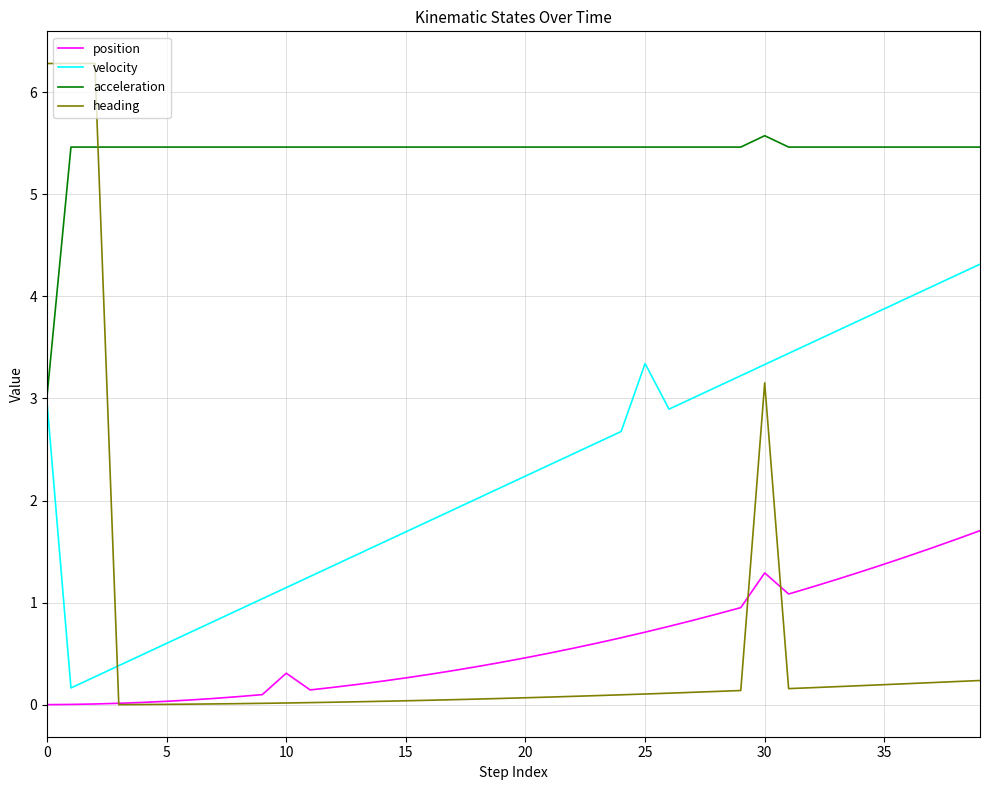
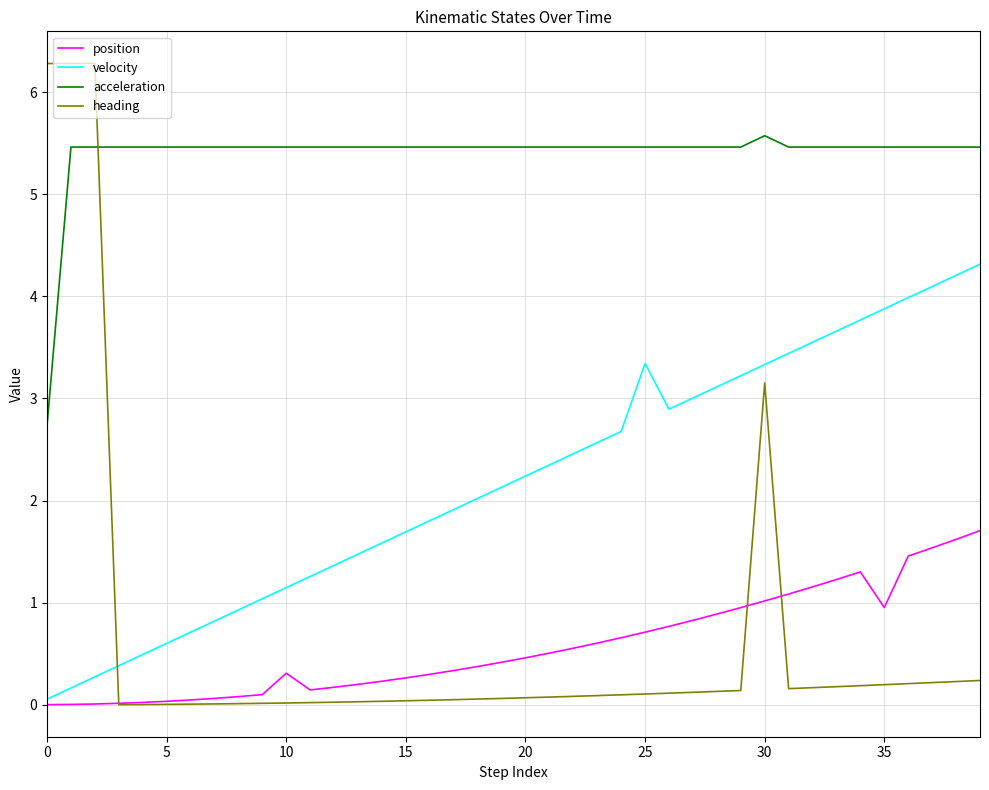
  {
    "position": {
      "0": 0.00,
      "5": 0.03,
      "10": 0.31,
      "15": 0.26,
      "20": 0.46,
      "25": 0.71,
-     "30": 1.29,
-     "35": 1.38
+     "30": 1.02,
+     "35": 0.95
    },
    "velocity": {
-     "0": 2.96,
+     "0": 0.05,
      "5": 0.60,
      "10": 1.15,
      "15": 1.69,
      "20": 2.24,
      "25": 3.34,
      "30": 3.33,
      "35": 3.88
    },
    "acceleration": {
-     "0": 3.02,
+     "0": 2.73,
      "5": 5.46,
      "10": 5.46,
      "15": 5.46,
      "20": 5.46,
      "25": 5.46,
      "30": 5.57,
      "35": 5.46
    },
    "heading": {
      "0": 6.28,
      "5": 0.00,
      "10": 0.02,
      "15": 0.04,
      "20": 0.07,
      "25": 0.10,
      "30": 3.15,
      "35": 0.20
    }
  }
